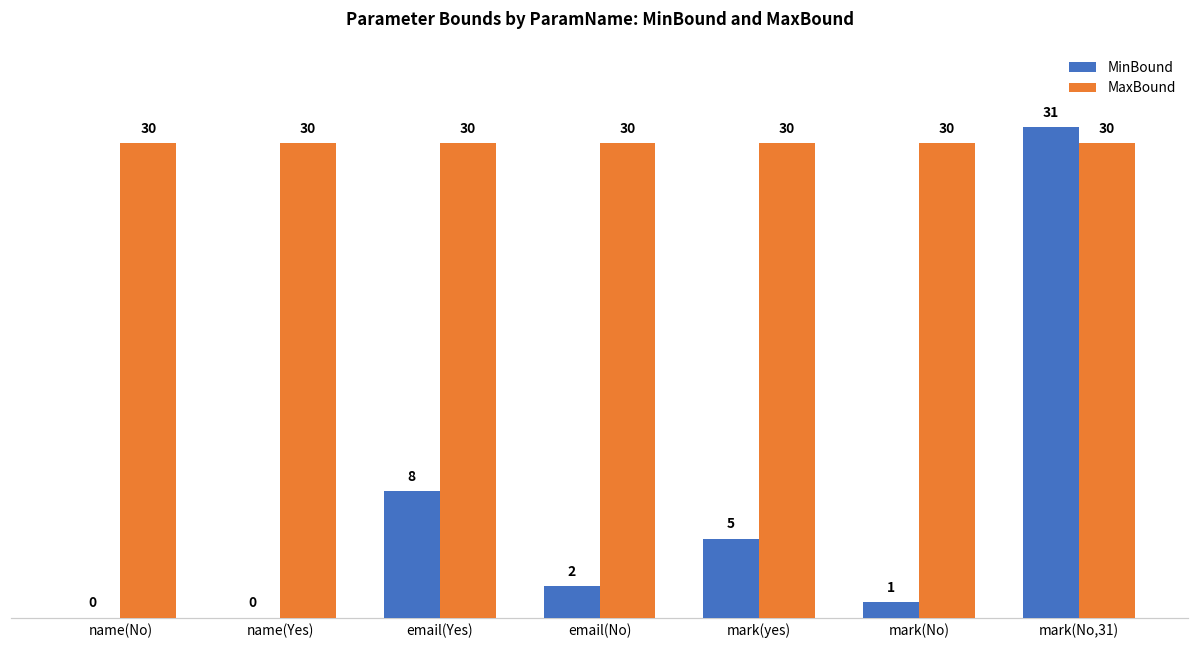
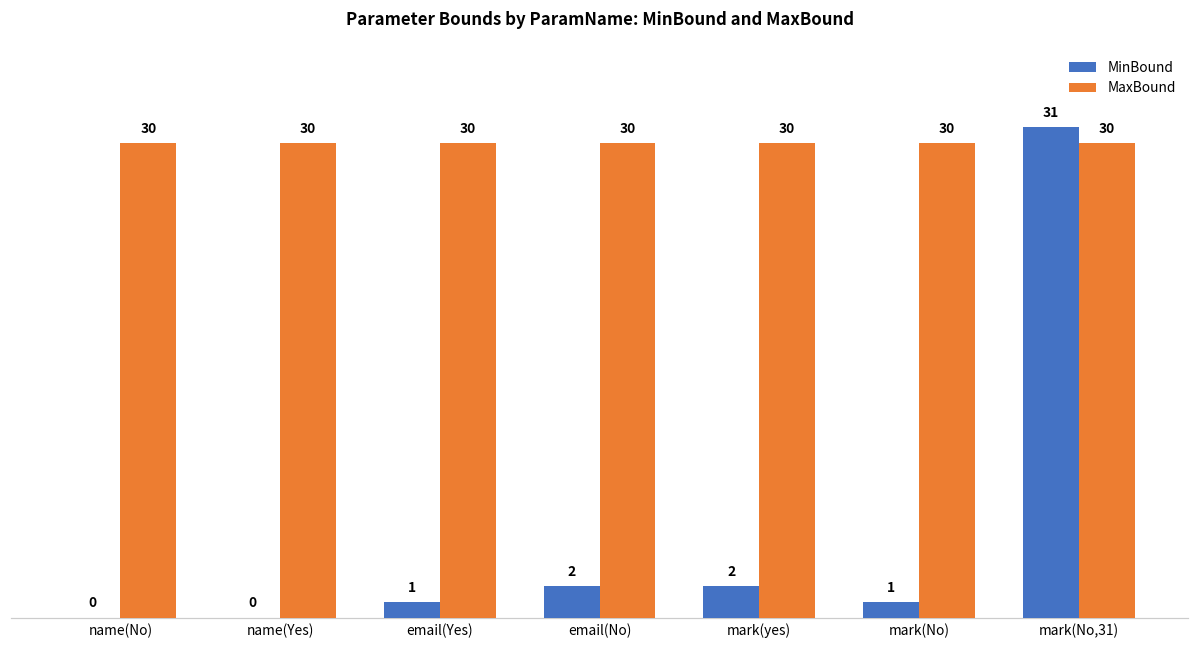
  {
    "MinBound": {
      "name(No)": 0,
      "name(Yes)": 0,
-     "email(Yes)": 8,
+     "email(Yes)": 1,
      "email(No)": 2,
-     "mark(yes)": 5,
+     "mark(yes)": 2,
      "mark(No)": 1,
      "mark(No,31)": 31
    },
    "MaxBound": {
      "name(No)": 30,
      "name(Yes)": 30,
      "email(Yes)": 30,
      "email(No)": 30,
      "mark(yes)": 30,
      "mark(No)": 30,
      "mark(No,31)": 30
    }
  }
